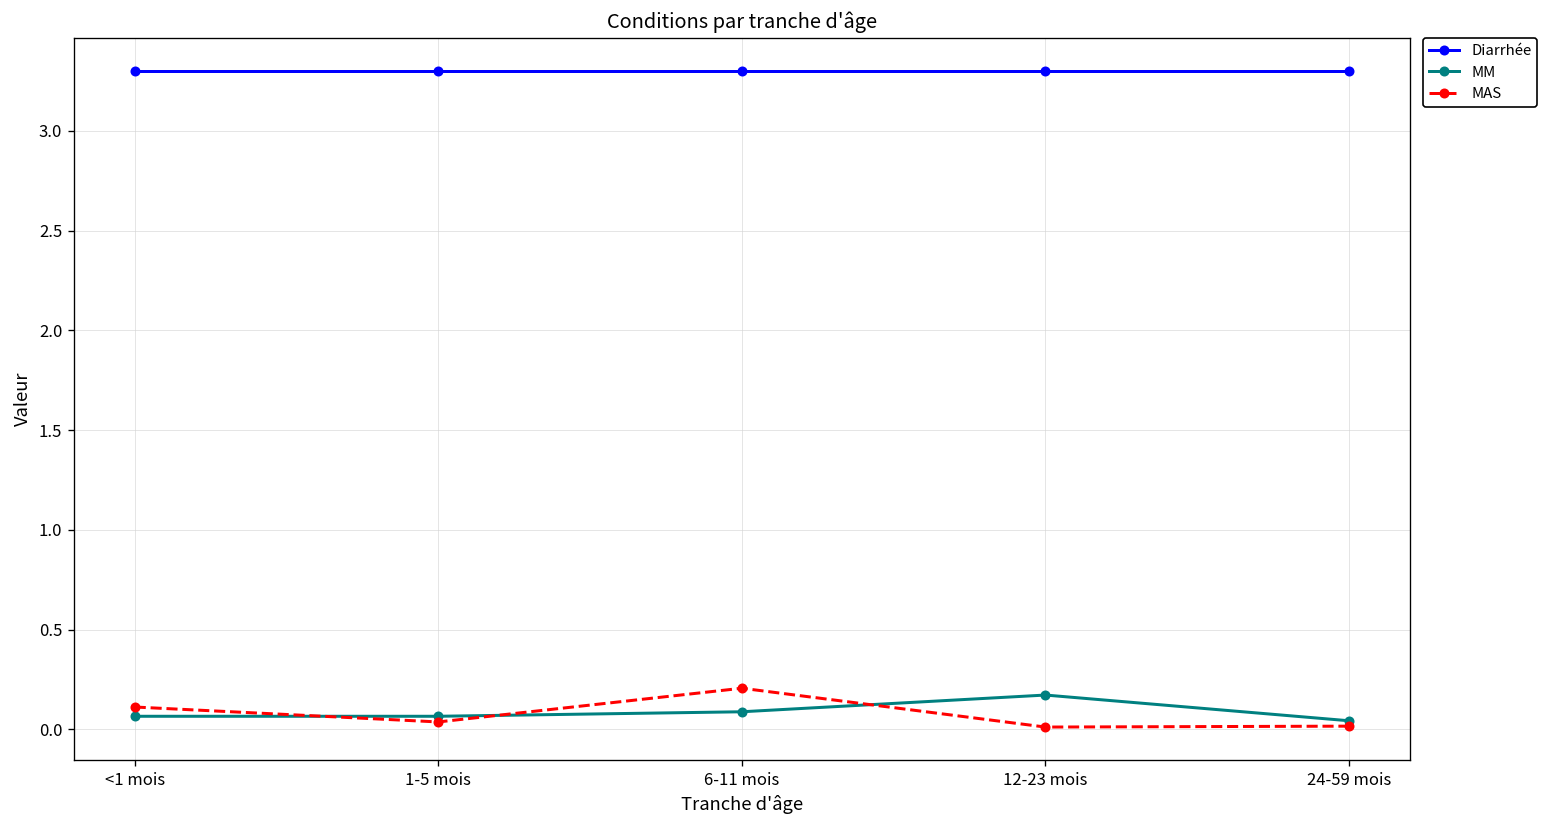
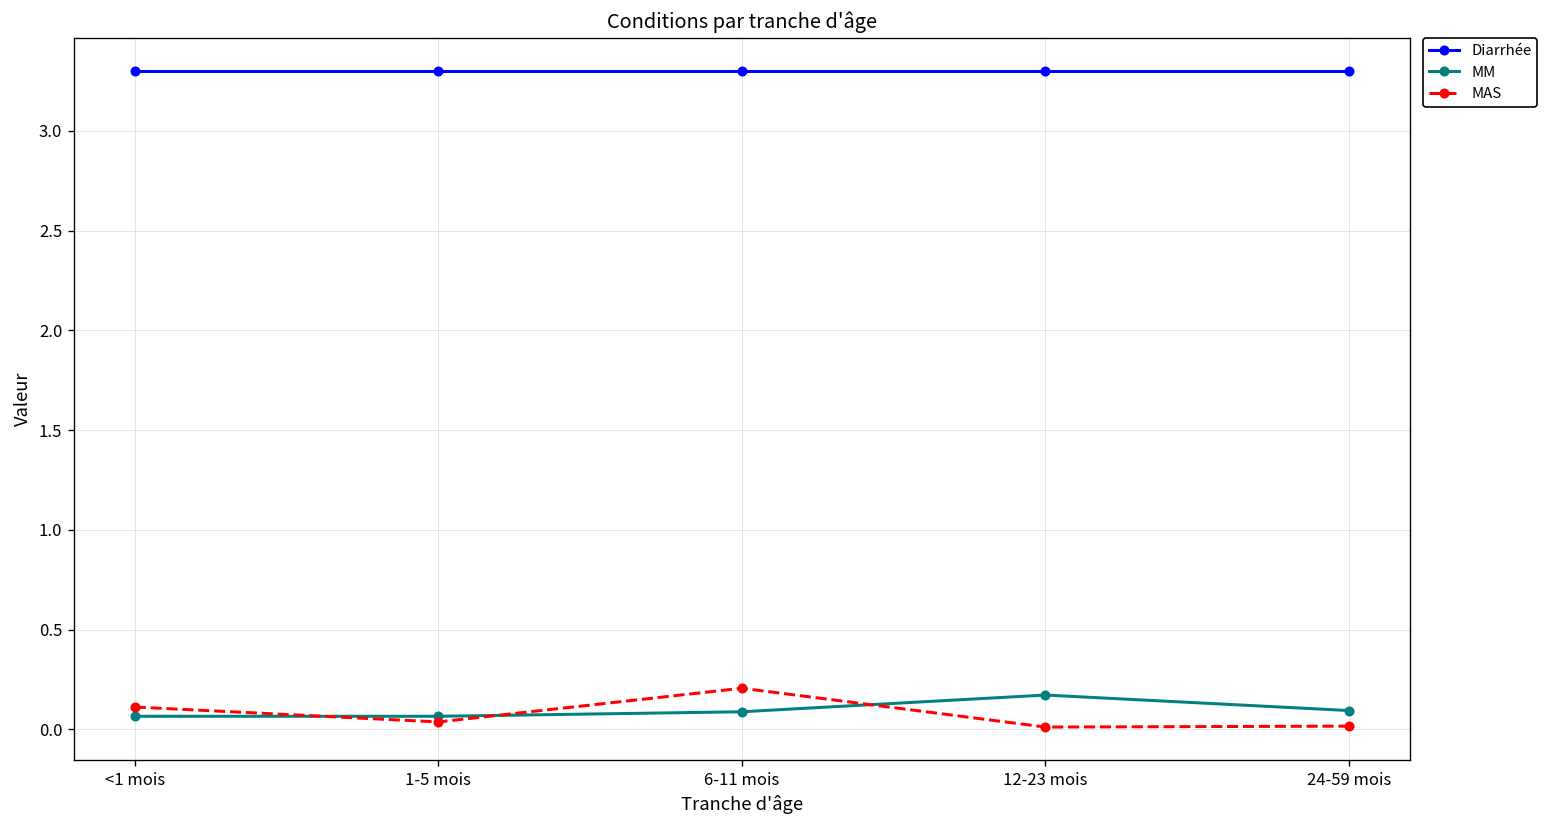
  {
    "Diarrhée": {
      "<1 mois": 3.30,
      "1-5 mois": 3.30,
      "6-11 mois": 3.30,
      "12-23 mois": 3.30,
      "24-59 mois": 3.30
    },
    "MM": {
      "<1 mois": 0.07,
      "1-5 mois": 0.07,
      "6-11 mois": 0.09,
      "12-23 mois": 0.17,
-     "24-59 mois": 0.04
+     "24-59 mois": 0.09
    },
    "MAS": {
      "<1 mois": 0.11,
      "1-5 mois": 0.04,
      "6-11 mois": 0.21,
      "12-23 mois": 0.01,
      "24-59 mois": 0.02
    }
  }
